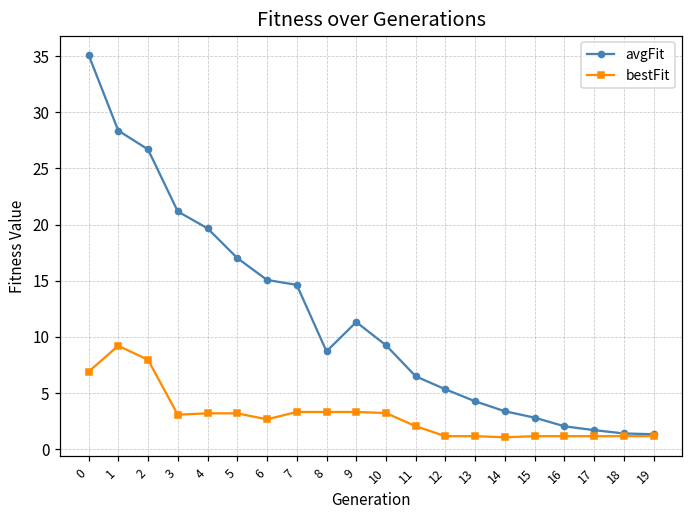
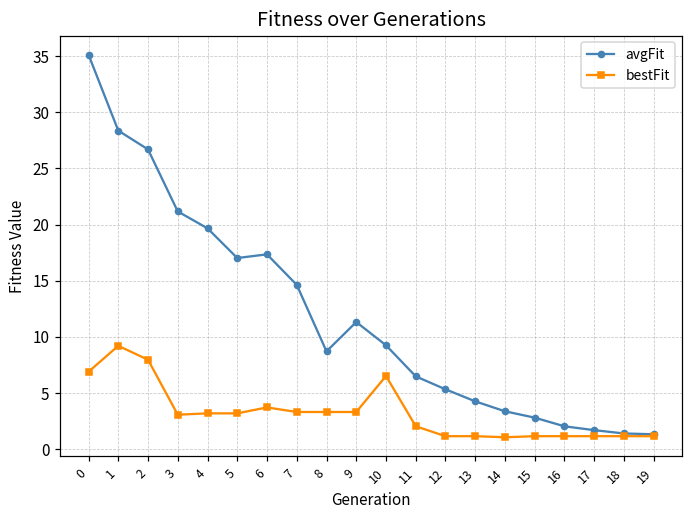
  {
    "avgFit": {
      "0": 35.1,
      "1": 28.4,
      "2": 26.7,
      "3": 21.2,
      "4": 19.7,
      "5": 17.0,
-     "6": 15.1,
+     "6": 17.4,
      "7": 14.6,
      "8": 8.7,
      "9": 11.3,
      "10": 9.3,
      "11": 6.5,
      "12": 5.3,
      "13": 4.3,
      "14": 3.4,
      "15": 2.8,
      "16": 2.0,
      "17": 1.7
    },
    "bestFit": {
      "0": 6.9,
      "1": 9.2,
      "2": 8.0,
      "3": 3.1,
      "4": 3.2,
      "5": 3.2,
-     "6": 2.7,
+     "6": 3.7,
      "7": 3.3,
      "8": 3.3,
      "9": 3.3,
-     "10": 3.2,
+     "10": 6.5,
      "11": 2.1,
      "12": 1.2,
      "13": 1.2,
      "14": 1.1,
      "15": 1.2,
      "16": 1.2,
      "17": 1.2
    }
  }
